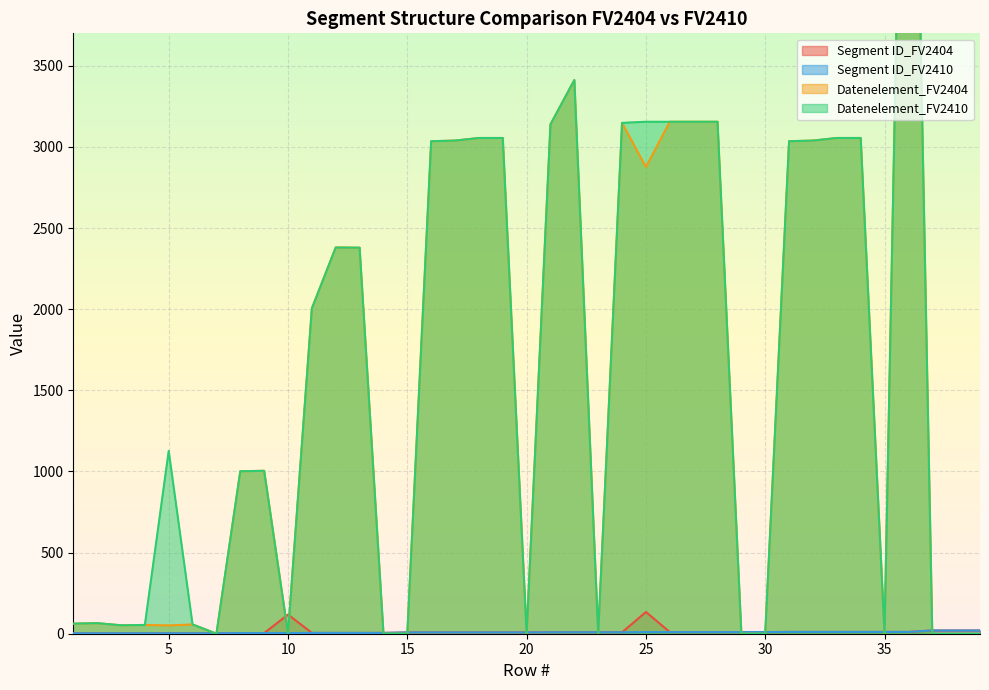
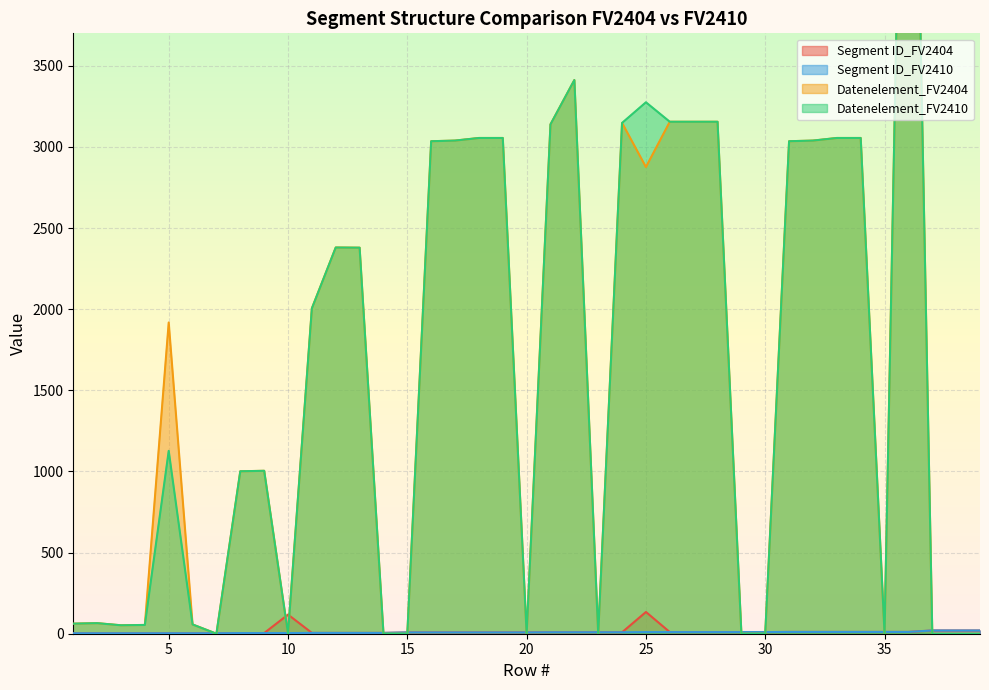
  {
    "Segment ID_FV2404": {
      "10": 120,
      "25": 130
    },
    "Segment ID_FV2410": {
      "25": 10
    },
    "Datenelement_FV2404": {
-     "5": 50,
+     "5": 1920,
      "25": 2880
    },
    "Datenelement_FV2410": {
      "5": 1130,
-     "25": 3160
+     "25": 3280
    }
  }
